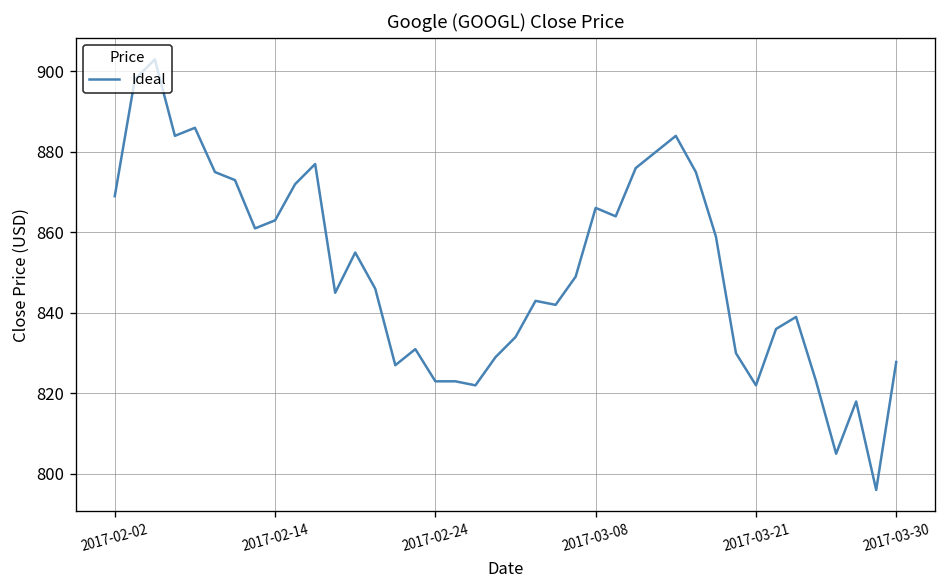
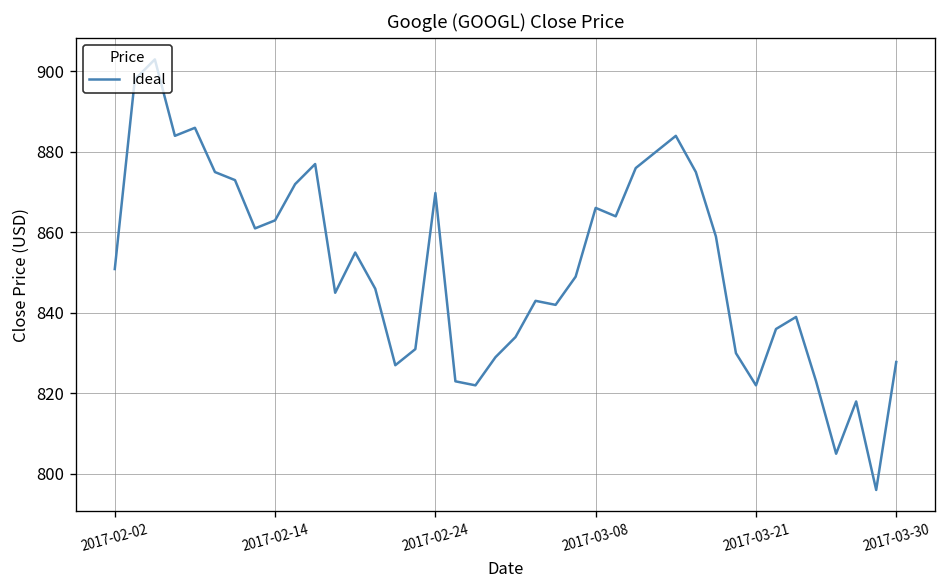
  {
-   "2017-02-02": 869,
+   "2017-02-02": 851,
    "2017-02-14": 863,
-   "2017-02-24": 823,
+   "2017-02-24": 870,
    "2017-03-08": 866,
    "2017-03-21": 822,
    "2017-03-30": 828
  }
